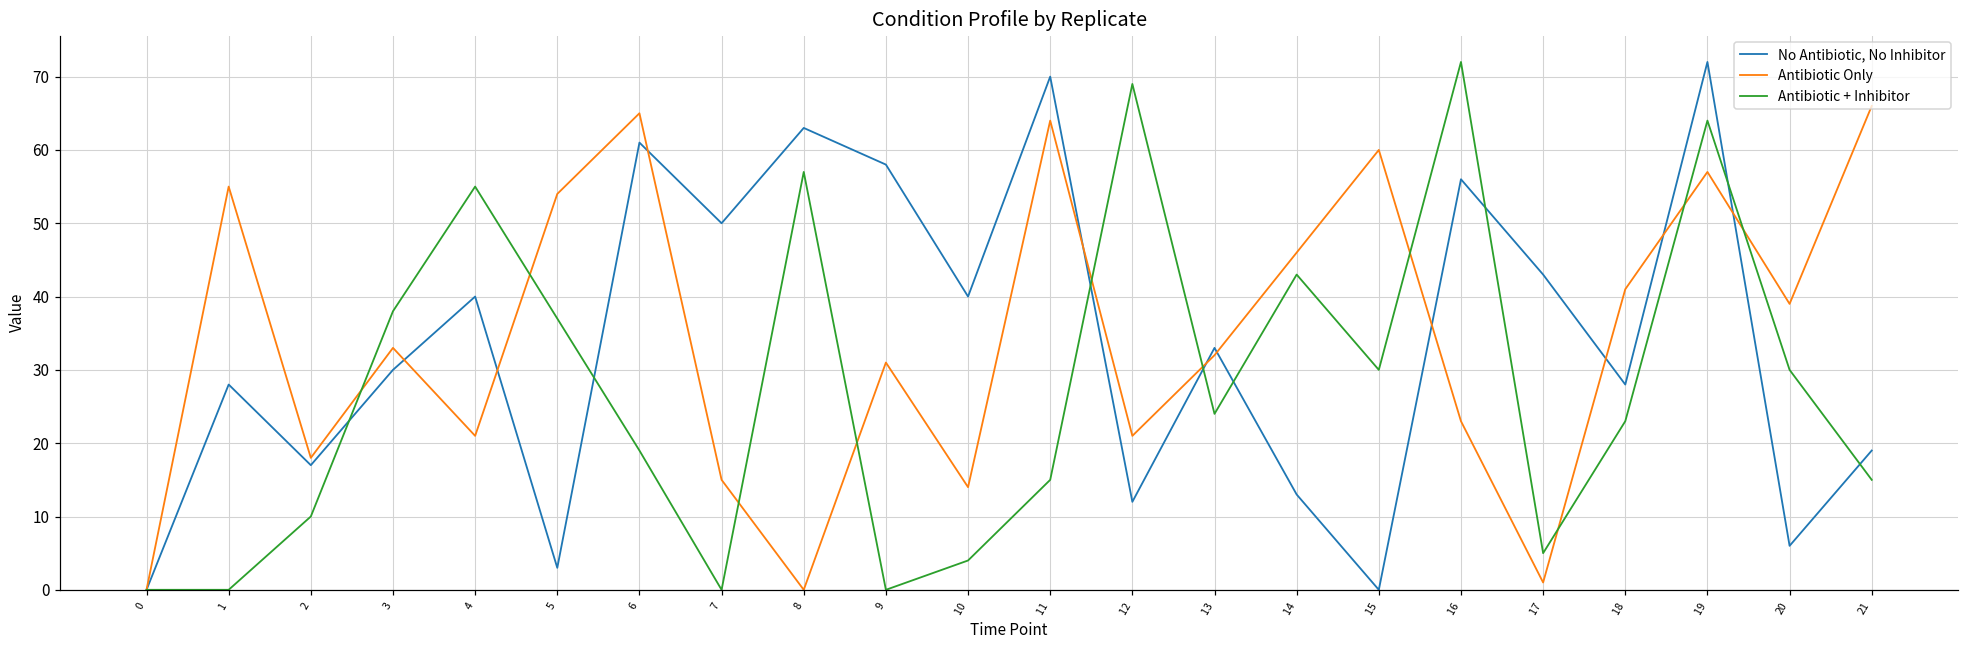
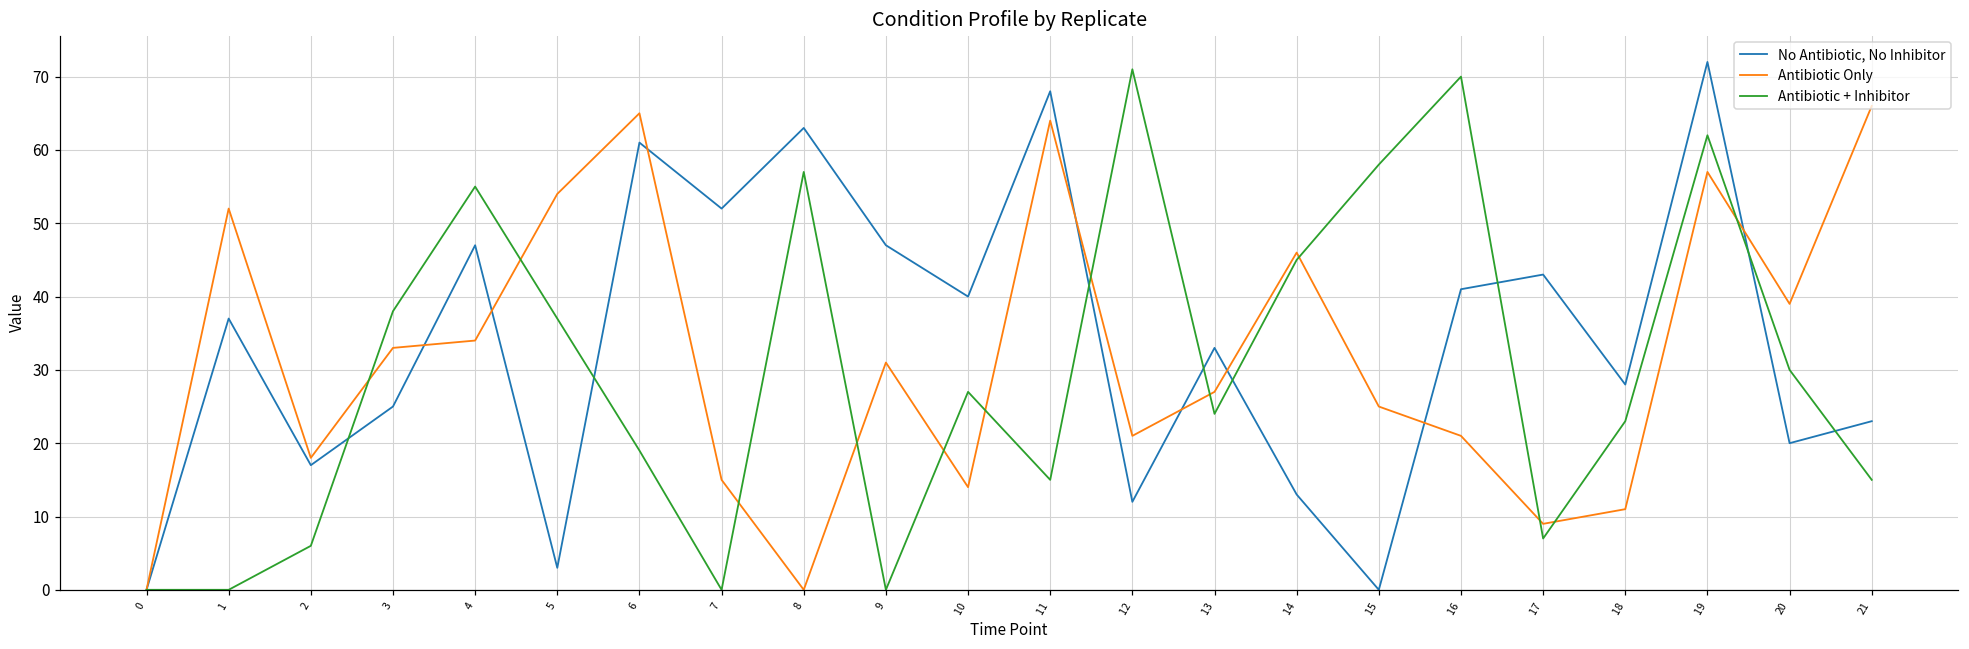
  {
    "No Antibiotic, No Inhibitor": {
-     "1": 28,
+     "1": 37,
      "2": 17,
-     "3": 30,
-     "4": 40,
+     "3": 25,
+     "4": 47,
      "5": 3,
      "6": 61,
-     "7": 50,
+     "7": 52,
      "8": 63,
-     "9": 58,
+     "9": 47,
      "10": 40,
-     "11": 70,
+     "11": 68,
      "12": 12,
      "13": 33,
      "14": 13,
      "15": 0,
-     "16": 56,
+     "16": 41,
      "17": 43,
      "18": 28,
      "19": 72,
-     "20": 6,
-     "21": 19
+     "20": 20,
+     "21": 23
    },
    "Antibiotic Only": {
-     "1": 55,
+     "1": 52,
      "2": 18,
      "3": 33,
-     "4": 21,
+     "4": 34,
      "5": 54,
      "6": 65,
      "7": 15,
      "8": 0,
      "9": 31,
      "10": 14,
      "11": 64,
      "12": 21,
-     "13": 32,
+     "13": 27,
      "14": 46,
-     "15": 60,
-     "16": 23,
-     "17": 1,
-     "18": 41,
+     "15": 25,
+     "16": 21,
+     "17": 9,
+     "18": 11,
      "19": 57,
      "20": 39
    },
    "Antibiotic + Inhibitor": {
      "1": 0,
-     "2": 10,
+     "2": 6,
      "3": 38,
      "4": 55,
      "5": 37,
      "6": 19,
      "7": 0,
      "8": 57,
      "9": 0,
-     "10": 4,
+     "10": 27,
      "11": 15,
-     "12": 69,
+     "12": 71,
      "13": 24,
-     "14": 43,
-     "15": 30,
-     "16": 72,
-     "17": 5,
+     "14": 45,
+     "15": 58,
+     "16": 70,
+     "17": 7,
      "18": 23,
-     "19": 64,
+     "19": 62,
      "20": 30,
      "21": 15
    }
  }
